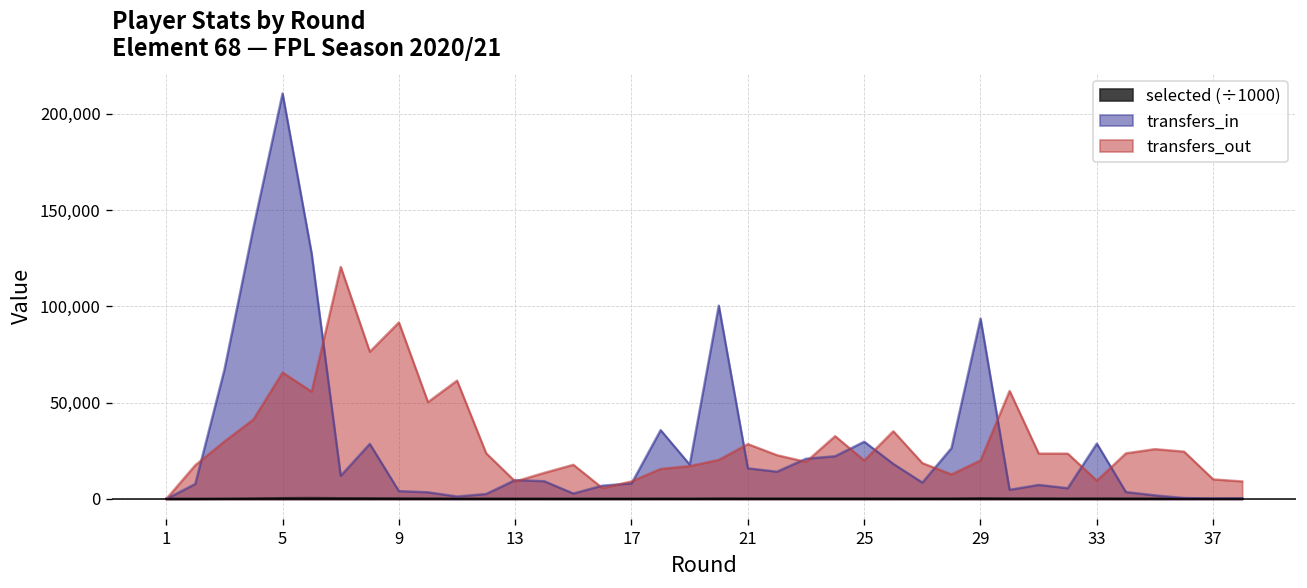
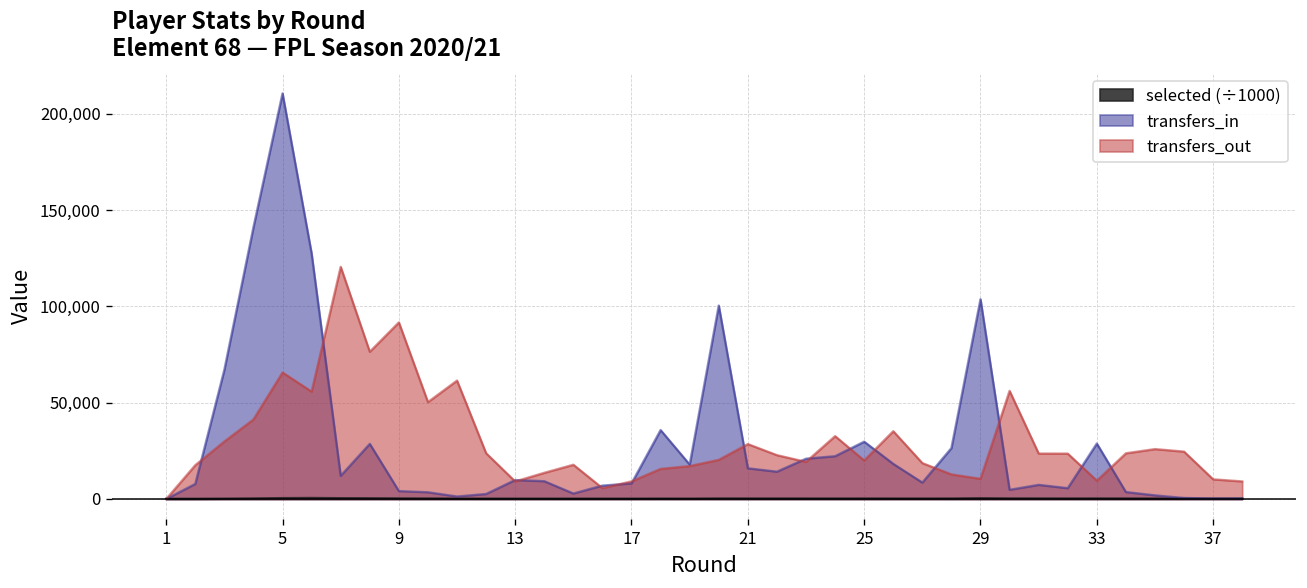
  {
    "selected (÷1000)": {
      "5": "0",
      "9": "0",
      "13": "0",
      "17": "0",
      "21": "0",
      "25": "0",
      "29": "0",
      "33": "0"
    },
    "transfers_in": {
      "5": "211,000",
      "9": "4,000",
      "21": "16,000",
      "25": "30,000",
-     "29": "94,000",
+     "29": "104,000",
      "33": "29,000"
    },
    "transfers_out": {
      "5": "66,000",
      "9": "92,000",
      "21": "29,000",
      "25": "20,000",
-     "29": "20,000",
+     "29": "10,000",
      "33": "10,000",
      "37": "10,000"
    }
  }
